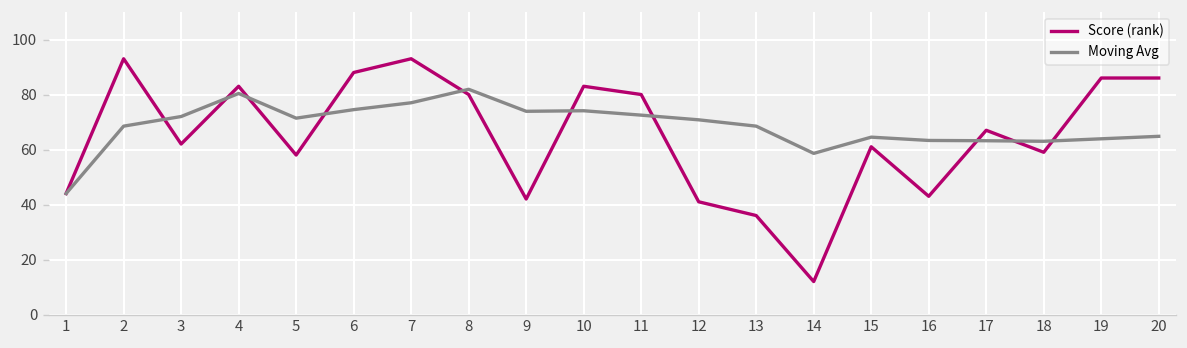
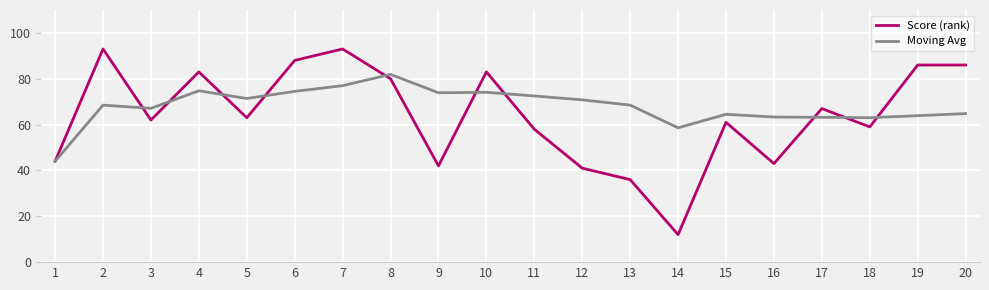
  {
    "Score (rank)": {
      "2": 93,
      "3": 62,
      "4": 83,
-     "5": 58,
+     "5": 63,
      "6": 88,
      "7": 93,
      "8": 80,
      "9": 42,
      "10": 83,
-     "11": 80,
+     "11": 58,
      "12": 41,
      "13": 36,
      "14": 12,
      "15": 61,
      "16": 43,
      "17": 67,
      "18": 59,
      "19": 86,
      "20": 86
    },
    "Moving Avg": {
      "2": 69,
-     "3": 72,
-     "4": 80,
+     "3": 67,
+     "4": 75,
      "5": 71,
      "6": 75,
      "7": 77,
      "8": 82,
      "9": 74,
      "10": 74,
      "11": 73,
      "12": 71,
      "13": 69,
      "14": 59,
      "15": 65,
      "16": 63,
      "17": 63,
      "18": 63,
      "19": 64,
      "20": 65
    }
  }
